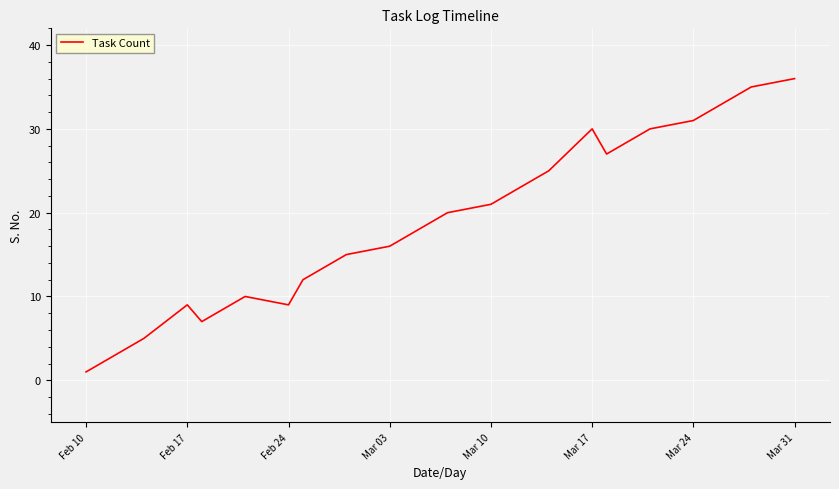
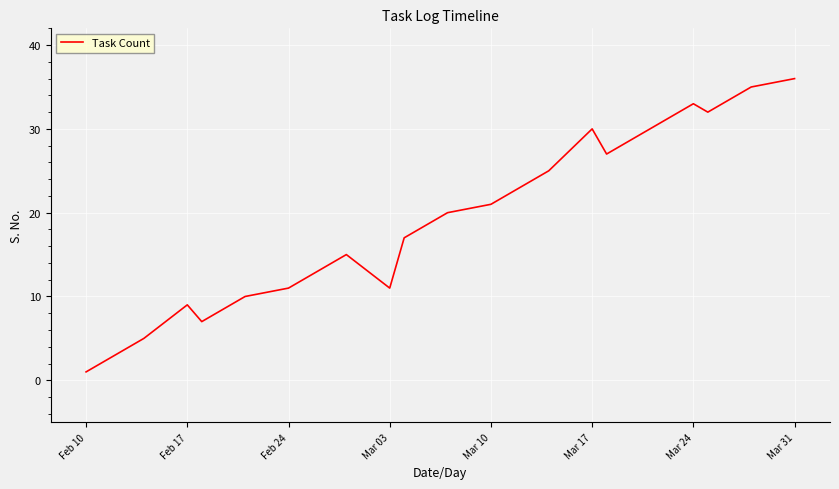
  {
    "Feb 10": 1,
    "Feb 17": 9,
-   "Feb 24": 9,
-   "Mar 03": 16,
+   "Feb 24": 11,
+   "Mar 03": 11,
    "Mar 10": 21,
    "Mar 17": 30,
-   "Mar 24": 31,
+   "Mar 24": 33,
    "Mar 31": 36
  }
